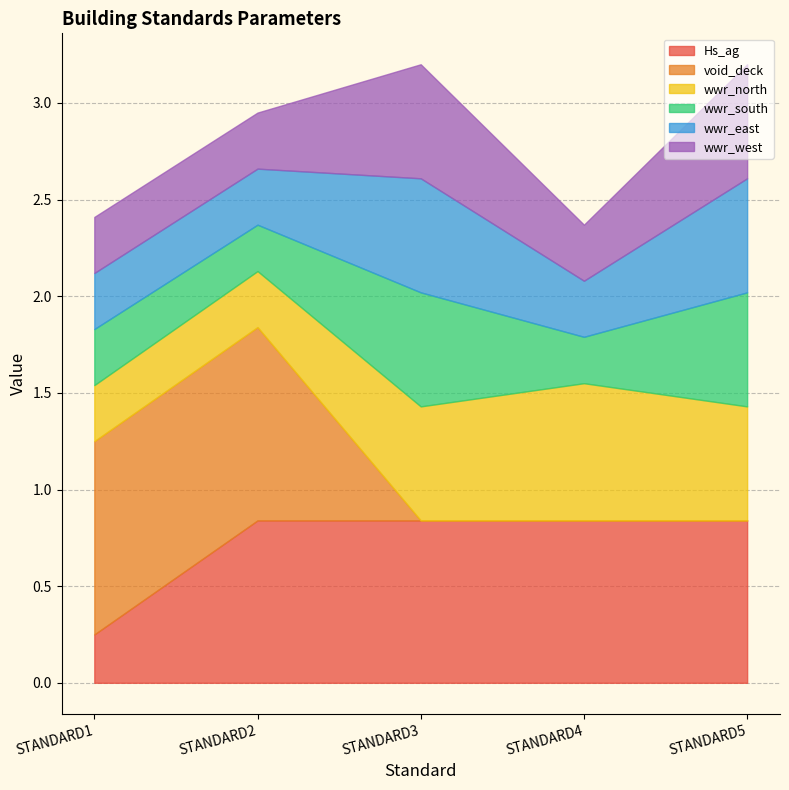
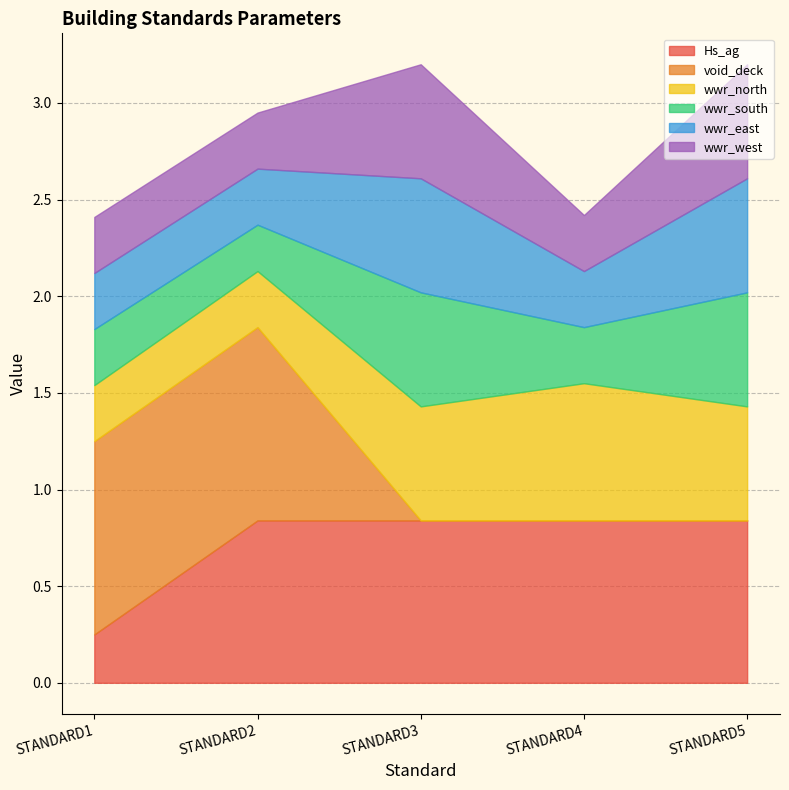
  {
    "wwr_north": {
      "STANDARD1": 0.29,
      "STANDARD2": 0.29,
      "STANDARD3": 0.59,
      "STANDARD4": 0.71,
      "STANDARD5": 0.59
    },
    "wwr_south": {
      "STANDARD1": 0.29,
      "STANDARD2": 0.24,
      "STANDARD3": 0.59,
-     "STANDARD4": 0.24,
+     "STANDARD4": 0.29,
      "STANDARD5": 0.59
    },
    "wwr_east": {
      "STANDARD1": 0.29,
      "STANDARD2": 0.29,
      "STANDARD3": 0.59,
      "STANDARD4": 0.29,
      "STANDARD5": 0.59
    },
    "wwr_west": {
      "STANDARD1": 0.29,
      "STANDARD2": 0.29,
      "STANDARD3": 0.59,
      "STANDARD4": 0.29
    }
  }
